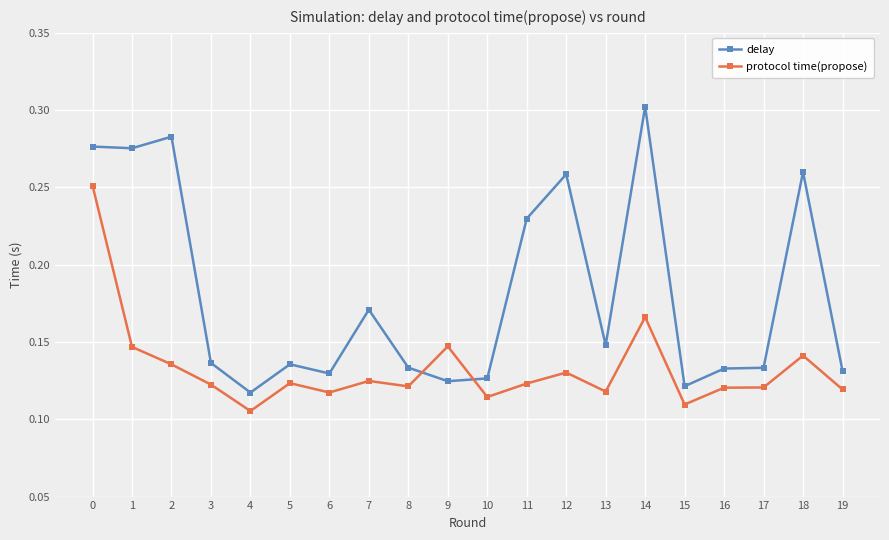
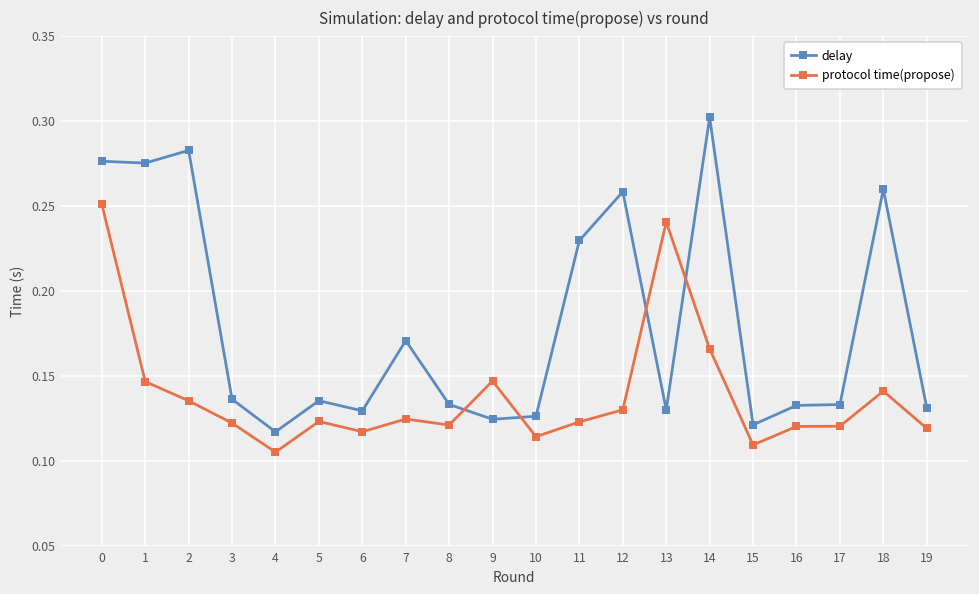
  {
    "delay": {
      "0": 0.276,
      "1": 0.275,
      "2": 0.283,
      "3": 0.136,
      "4": 0.117,
      "5": 0.136,
      "6": 0.130,
      "7": 0.171,
      "8": 0.133,
      "9": 0.125,
      "10": 0.126,
      "11": 0.230,
      "12": 0.259,
-     "13": 0.148,
+     "13": 0.130,
      "14": 0.302,
      "15": 0.121,
      "16": 0.133,
      "17": 0.133,
      "18": 0.260,
      "19": 0.131
    },
    "protocol time(propose)": {
      "0": 0.251,
      "1": 0.147,
      "2": 0.136,
      "3": 0.122,
      "4": 0.105,
      "5": 0.123,
      "6": 0.117,
      "7": 0.125,
      "8": 0.121,
      "9": 0.147,
      "10": 0.114,
      "11": 0.123,
      "12": 0.130,
-     "13": 0.118,
+     "13": 0.241,
      "14": 0.166,
      "15": 0.110,
      "16": 0.120,
      "17": 0.121,
      "18": 0.141,
      "19": 0.119
    }
  }
